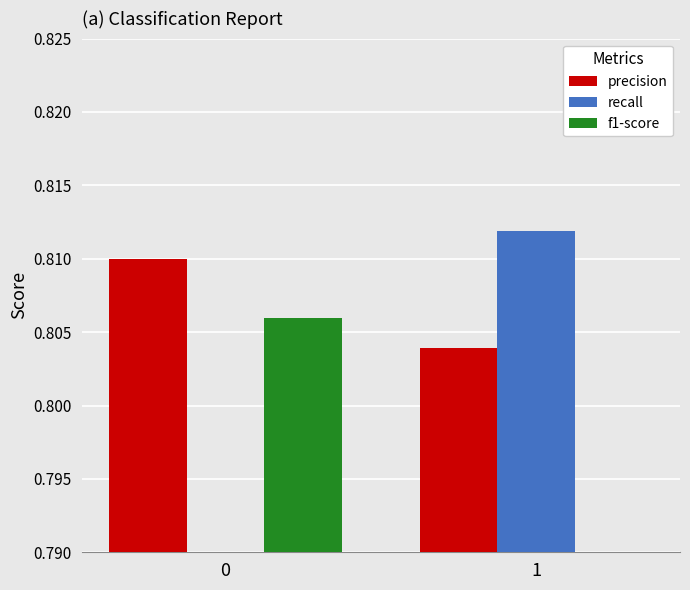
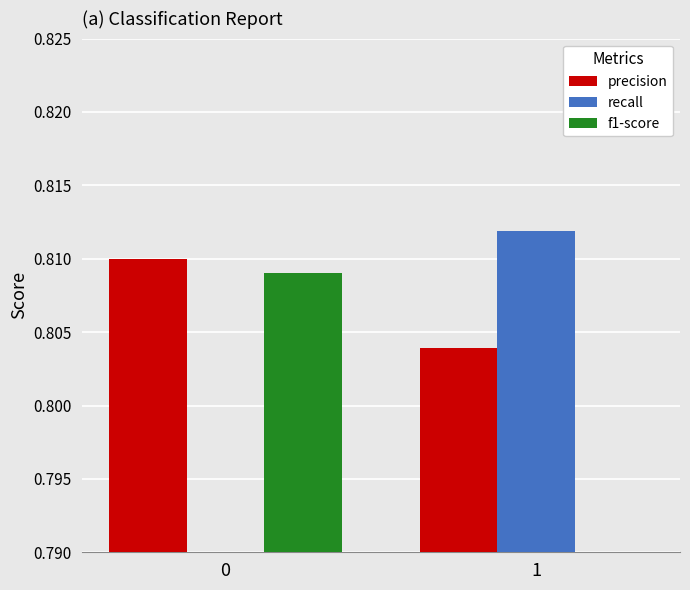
  {
    "precision": {
      "0": 0.8100,
      "1": 0.8039
    },
    "recall": {
      "1": 0.8119
    },
    "f1-score": {
-     "0": 0.8060
+     "0": 0.8091
    }
  }
